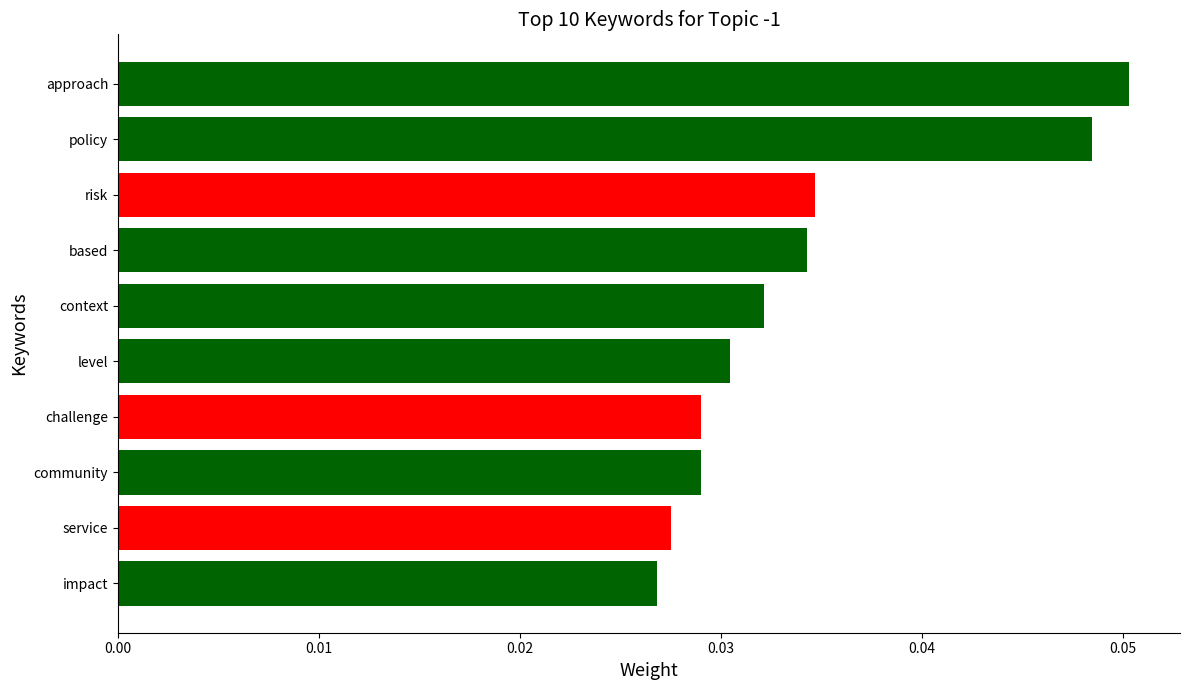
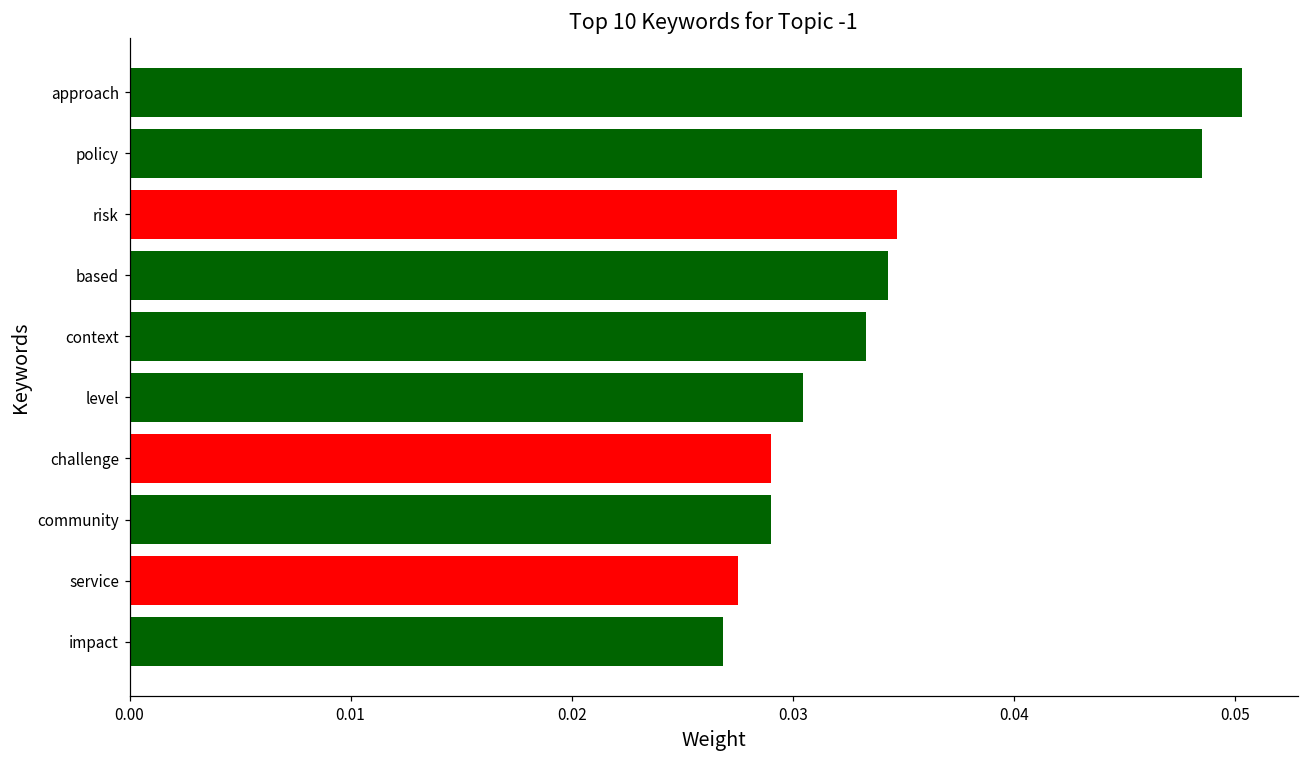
  {
    "approach": 0.0503,
    "policy": 0.0485,
    "risk": 0.0347,
    "based": 0.0343,
-   "context": 0.0322,
+   "context": 0.0333,
    "level": 0.0305,
    "challenge": 0.0290,
    "community": 0.0290,
    "service": 0.0275,
    "impact": 0.0268
  }
